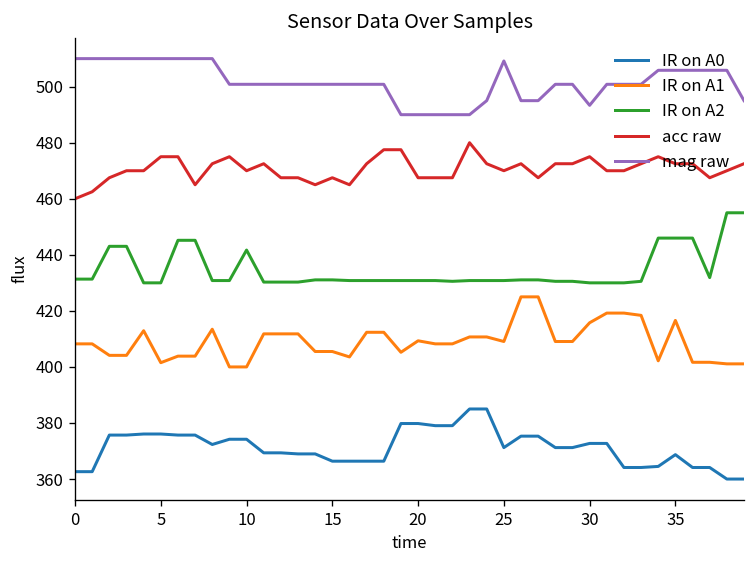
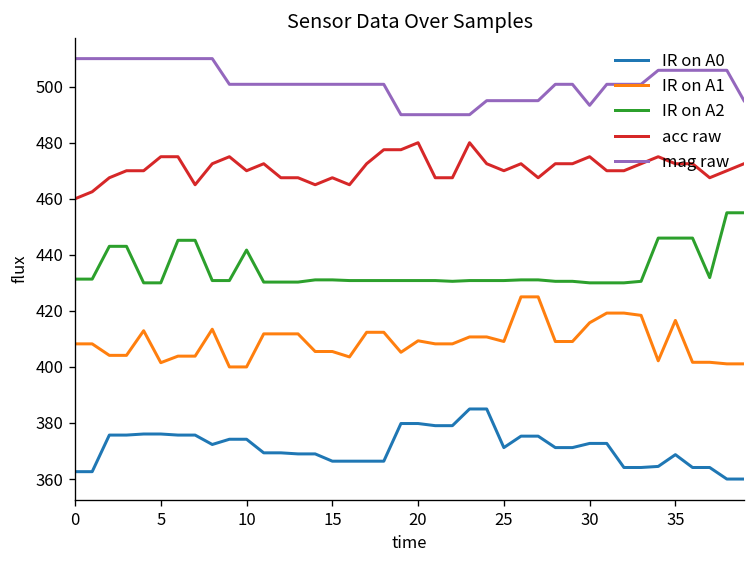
  {
    "IR on A0": {
      "0": 363,
      "5": 376,
      "10": 374,
      "15": 366,
      "20": 380,
      "25": 371,
      "30": 373,
      "35": 369
    },
    "IR on A1": {
      "0": 408,
      "5": 402,
      "10": 400,
      "15": 406,
      "20": 409,
      "25": 409,
      "30": 416,
      "35": 417
    },
    "IR on A2": {
      "0": 431,
      "5": 430,
      "10": 442,
      "15": 431,
      "20": 431,
      "25": 431,
      "30": 430,
      "35": 446
    },
    "acc raw": {
      "0": 460,
      "5": 475,
      "10": 470,
      "15": 468,
-     "20": 468,
+     "20": 480,
      "25": 470,
      "30": 475,
      "35": 473
    },
    "mag raw": {
      "0": 510,
      "5": 510,
      "10": 501,
      "15": 501,
      "20": 490,
-     "25": 509,
+     "25": 495,
      "30": 493,
      "35": 506
    }
  }
